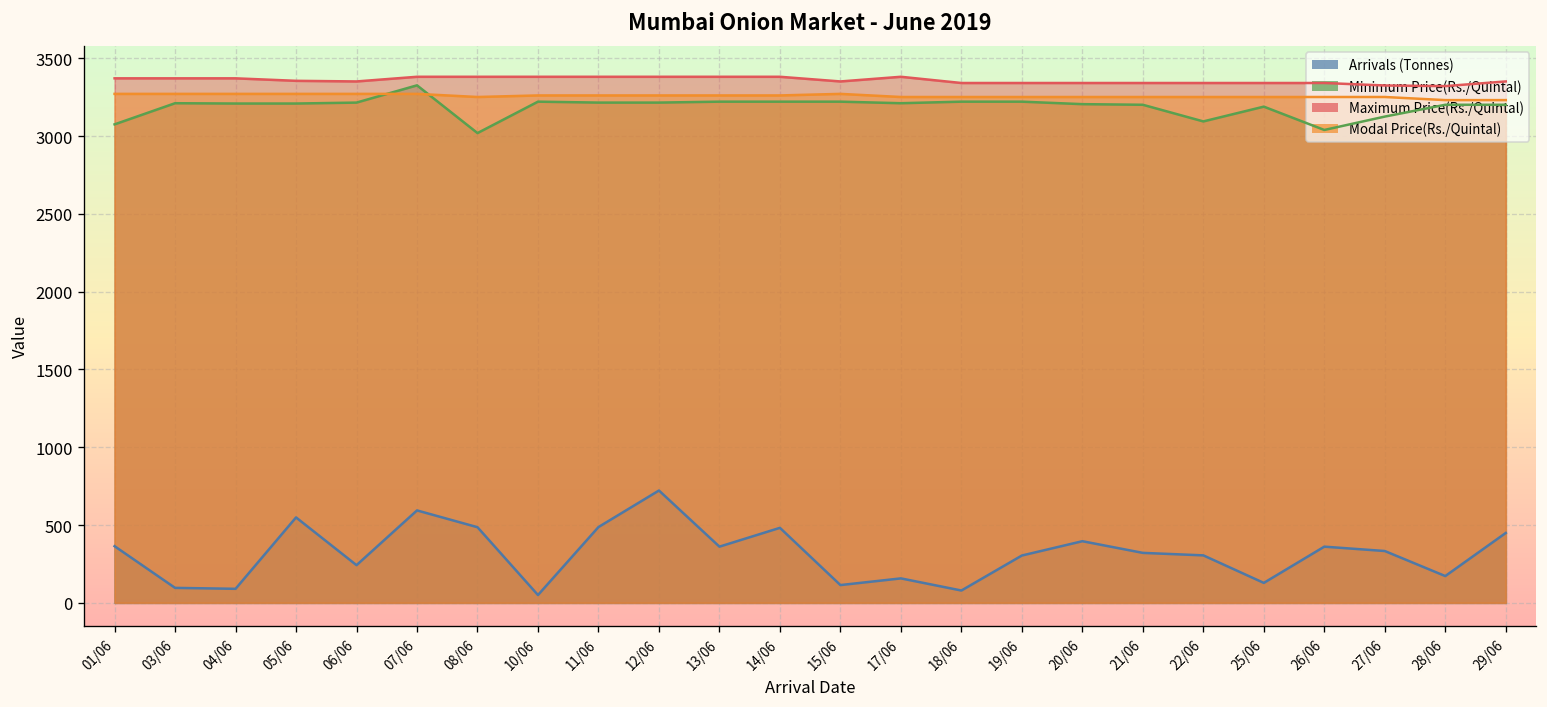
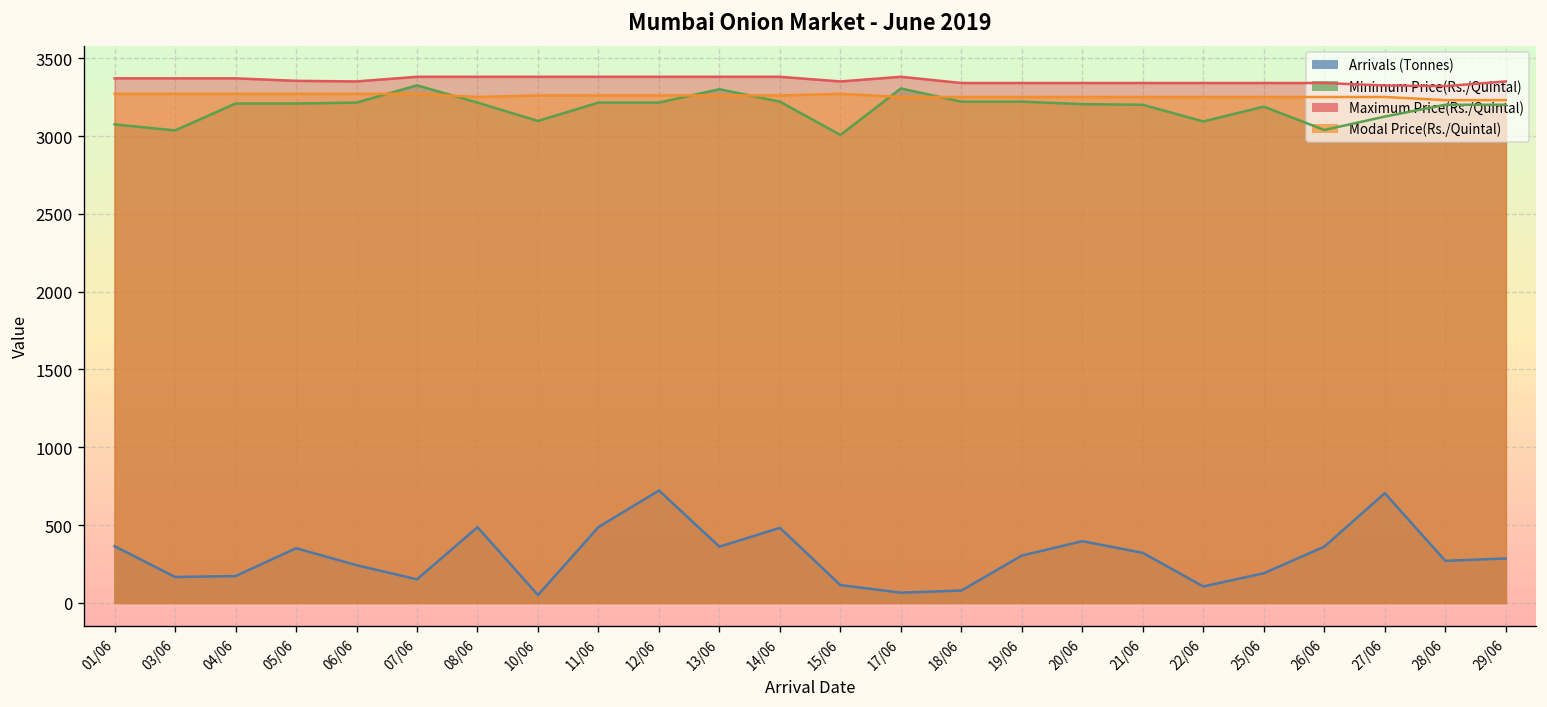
  {
    "Arrivals (Tonnes)": {
      "01/06": 360,
-     "03/06": 100,
-     "04/06": 90,
-     "05/06": 550,
+     "03/06": 170,
+     "04/06": 170,
+     "05/06": 350,
      "06/06": 240,
-     "07/06": 590,
+     "07/06": 150,
      "08/06": 490,
      "10/06": 50,
      "11/06": 490,
      "12/06": 720,
      "13/06": 360,
      "14/06": 480,
      "15/06": 110,
-     "17/06": 160,
+     "17/06": 70,
      "18/06": 80,
      "19/06": 300,
      "20/06": 400,
      "21/06": 320,
-     "22/06": 310,
-     "25/06": 130,
+     "22/06": 110,
+     "25/06": 190,
      "26/06": 360,
-     "27/06": 330,
-     "28/06": 170,
-     "29/06": 450
+     "27/06": 710,
+     "28/06": 270,
+     "29/06": 290
    },
    "Minimum Price(Rs./Quintal)": {
      "01/06": 3080,
-     "03/06": 3210,
+     "03/06": 3040,
      "04/06": 3210,
      "05/06": 3210,
      "06/06": 3220,
      "07/06": 3330,
-     "08/06": 3020,
-     "10/06": 3220,
+     "08/06": 3220,
+     "10/06": 3100,
      "11/06": 3220,
      "12/06": 3220,
-     "13/06": 3220,
+     "13/06": 3300,
      "14/06": 3220,
-     "15/06": 3220,
-     "17/06": 3210,
+     "15/06": 3010,
+     "17/06": 3310,
      "18/06": 3220,
      "19/06": 3220,
      "20/06": 3210,
      "21/06": 3200,
      "22/06": 3100,
      "25/06": 3190
    }
  }
